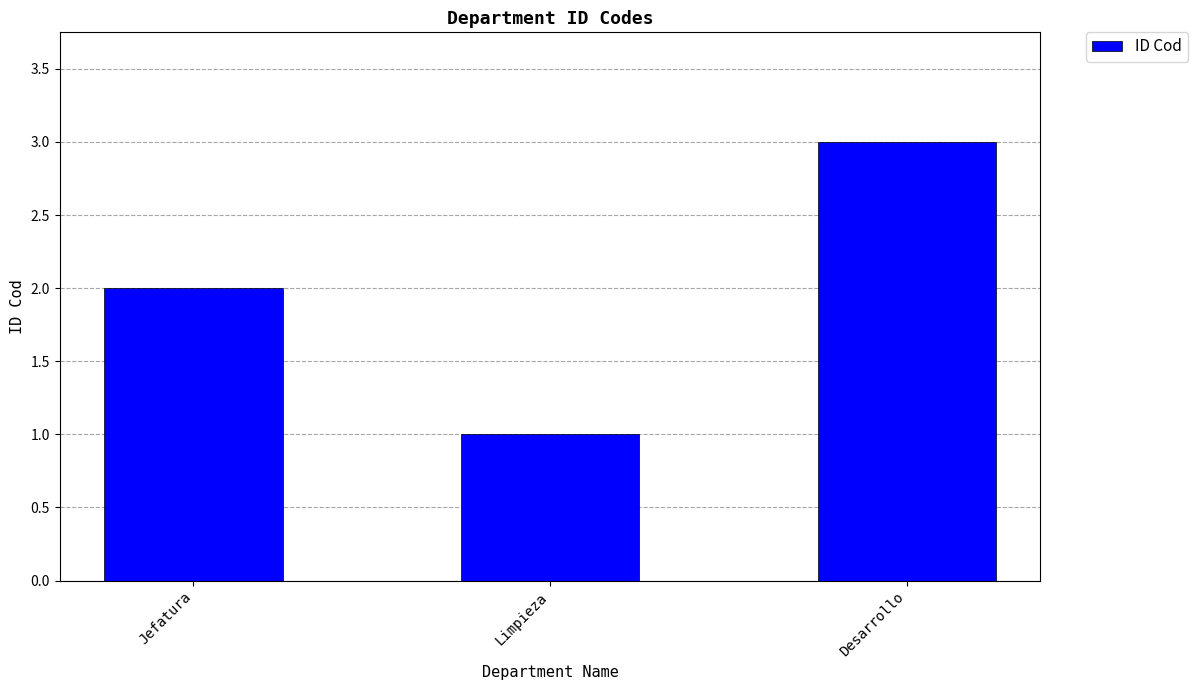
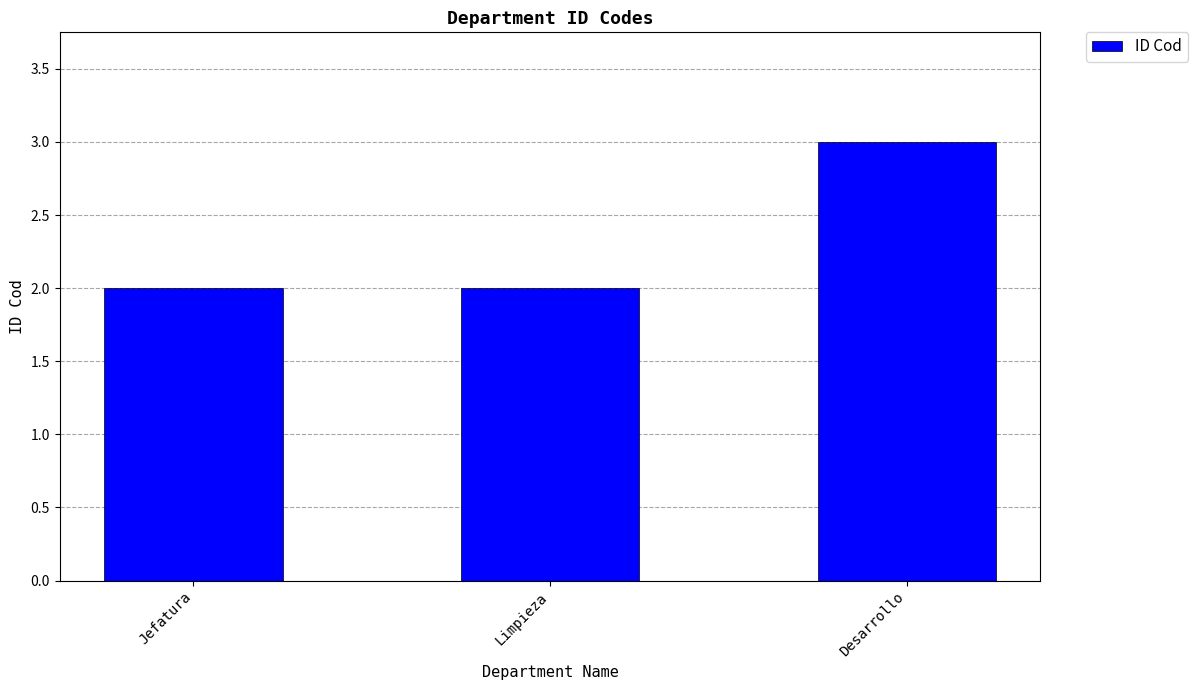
  {
    "Jefatura": 2,
-   "Limpieza": 1,
+   "Limpieza": 2,
    "Desarrollo": 3
  }
